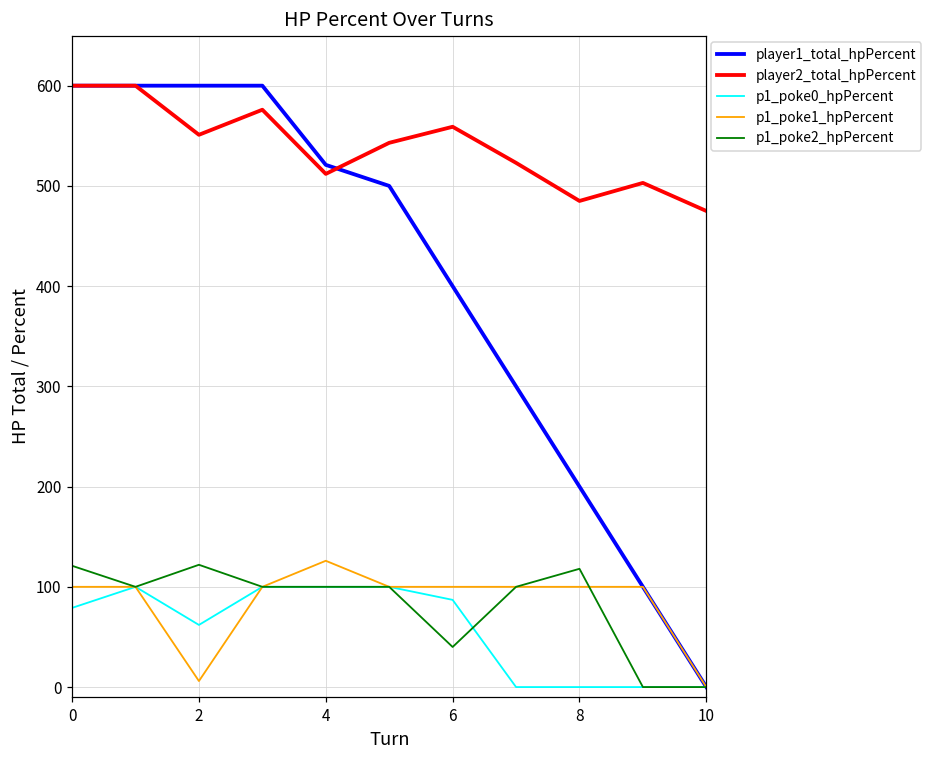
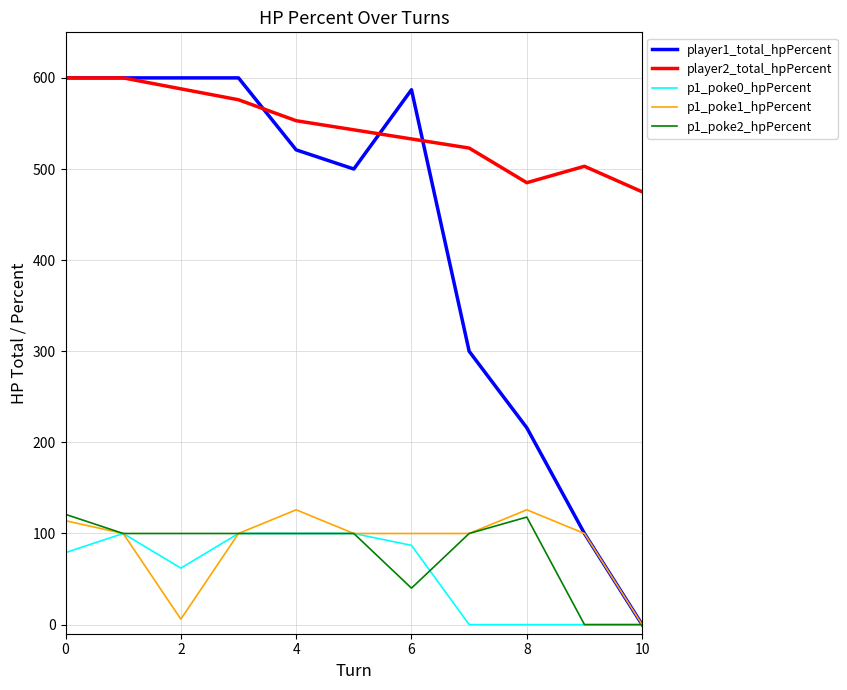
  {
    "player1_total_hpPercent": {
      "2": 600,
      "4": 520,
-     "6": 400,
-     "8": 200
+     "6": 590,
+     "8": 220
    },
    "player2_total_hpPercent": {
-     "2": 550,
-     "4": 510,
-     "6": 560,
+     "2": 590,
+     "4": 550,
+     "6": 530,
      "8": 490,
      "10": 480
    },
    "p1_poke0_hpPercent": {
      "0": 80,
      "2": 60,
      "6": 90,
      "8": 0
    },
    "p1_poke1_hpPercent": {
-     "0": 100,
+     "0": 110,
      "2": 10,
      "4": 130,
      "6": 100,
-     "8": 100
+     "8": 130
    },
    "p1_poke2_hpPercent": {
      "0": 120,
-     "2": 120,
+     "2": 100,
      "6": 40,
      "8": 120
    }
  }
